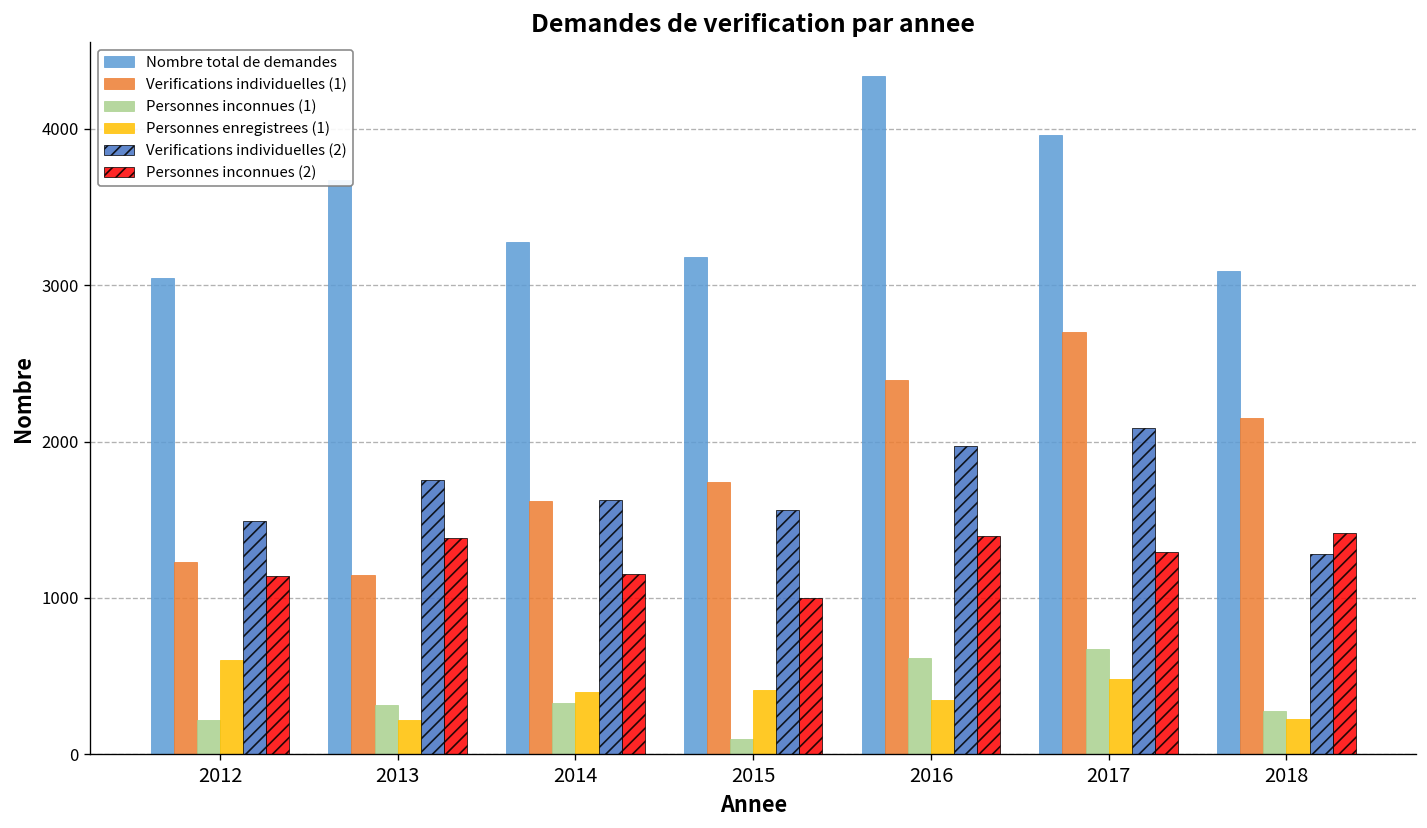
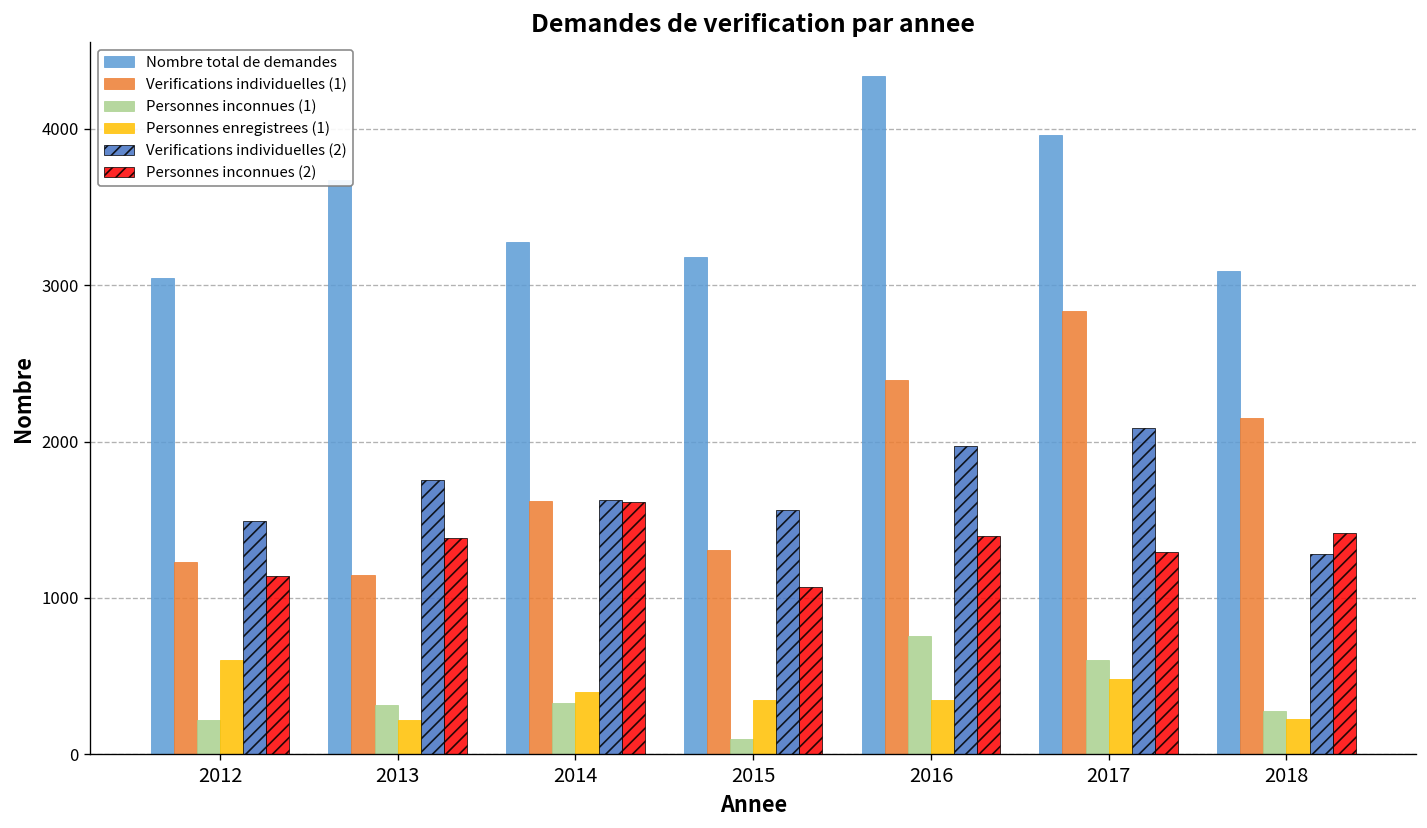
  {
    "Verifications individuelles (1)": {
      "2012": 1230,
      "2013": 1140,
      "2014": 1620,
-     "2015": 1740,
+     "2015": 1310,
      "2016": 2390,
-     "2017": 2700,
+     "2017": 2830,
      "2018": 2150
    },
    "Personnes inconnues (1)": {
      "2012": 220,
      "2013": 320,
      "2014": 330,
      "2015": 100,
-     "2016": 610,
-     "2017": 680,
+     "2016": 760,
+     "2017": 600,
      "2018": 280
    },
    "Personnes enregistrees (1)": {
      "2012": 600,
      "2013": 220,
      "2014": 400,
-     "2015": 410,
+     "2015": 350,
      "2016": 350,
      "2017": 490,
      "2018": 220
    },
    "Personnes inconnues (2)": {
      "2012": 1140,
      "2013": 1390,
-     "2014": 1150,
-     "2015": 1000,
+     "2014": 1620,
+     "2015": 1070,
      "2016": 1400,
      "2017": 1300,
      "2018": 1420
    }
  }
